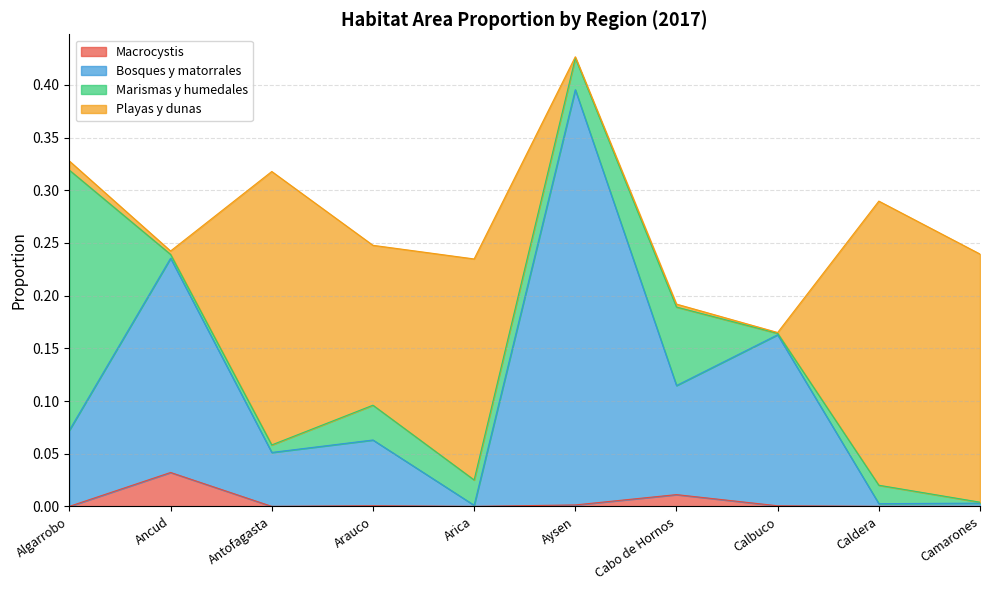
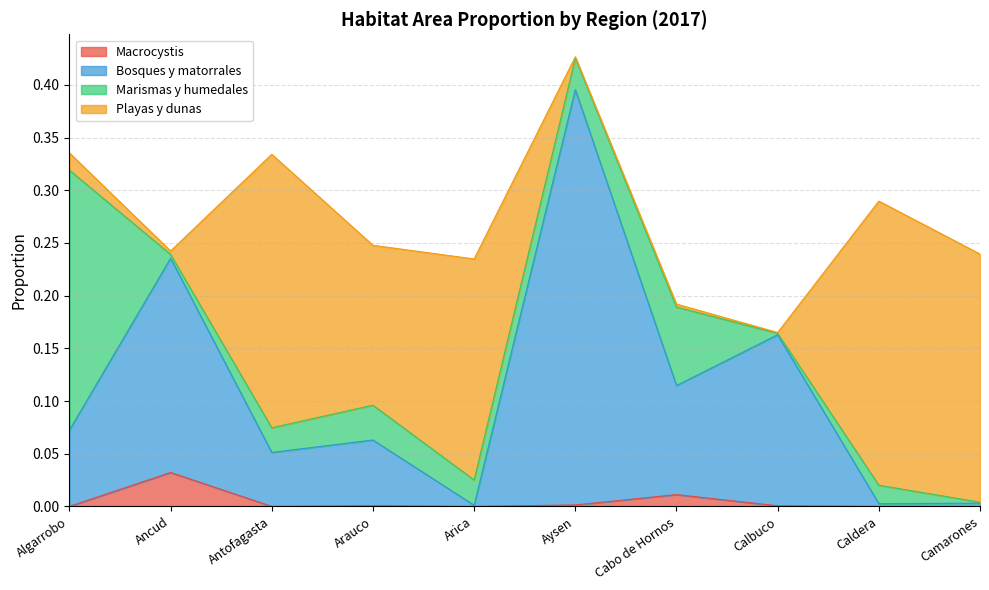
  {
    "Macrocystis": {
      "Algarrobo": 0.000,
      "Ancud": 0.032,
      "Antofagasta": 0.000,
      "Arauco": 0.001,
      "Aysen": 0.001,
      "Cabo de Hornos": 0.011,
      "Calbuco": 0.001,
      "Caldera": 0.000,
      "Camarones": 0.000
    },
    "Bosques y matorrales": {
      "Algarrobo": 0.072,
      "Ancud": 0.203,
      "Antofagasta": 0.051,
      "Arauco": 0.062,
      "Aysen": 0.394,
      "Cabo de Hornos": 0.104,
      "Caldera": 0.003
    },
    "Marismas y humedales": {
      "Algarrobo": 0.247,
      "Ancud": 0.004,
-     "Antofagasta": 0.007,
+     "Antofagasta": 0.023,
      "Arauco": 0.033,
      "Arica": 0.024,
      "Cabo de Hornos": 0.074,
      "Caldera": 0.017
    },
    "Playas y dunas": {
-     "Algarrobo": 0.009,
+     "Algarrobo": 0.016,
      "Ancud": 0.003,
      "Antofagasta": 0.259,
      "Arauco": 0.152,
      "Arica": 0.210,
      "Cabo de Hornos": 0.003,
      "Caldera": 0.270,
      "Camarones": 0.235
    }
  }
